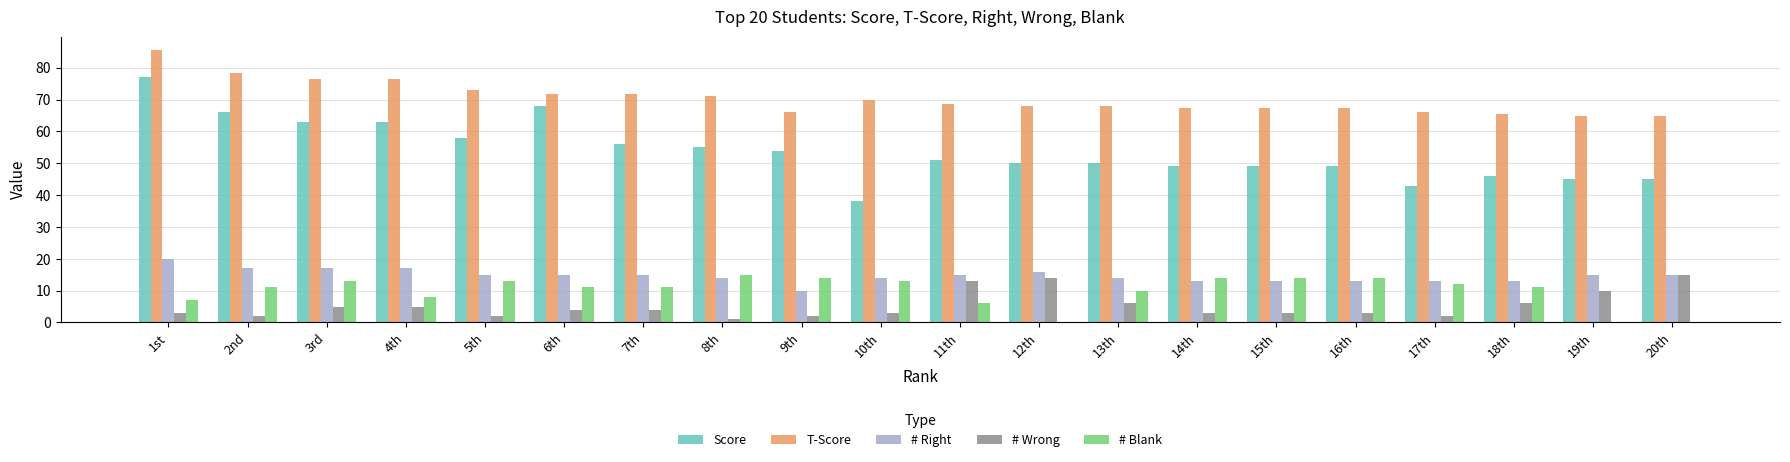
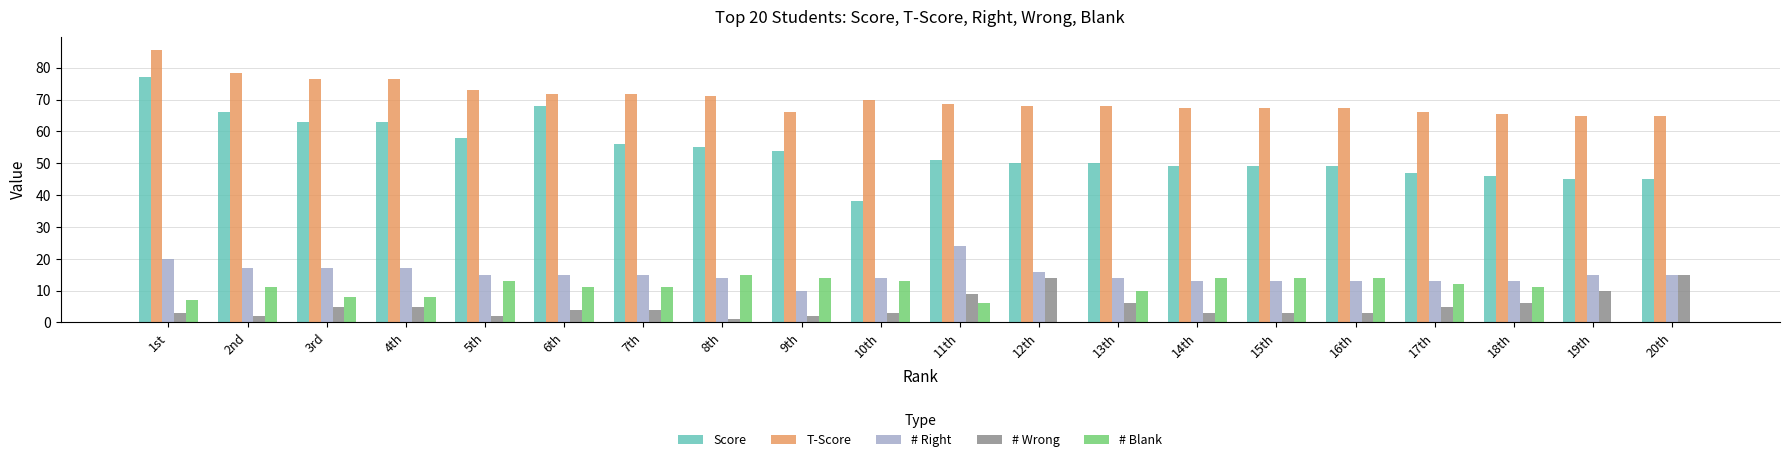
  {
    "Score": {
      "1st": 77,
      "2nd": 66,
      "3rd": 63,
      "4th": 63,
      "5th": 58,
      "6th": 68,
      "7th": 56,
      "8th": 55,
      "9th": 54,
      "10th": 38,
      "11th": 51,
      "12th": 50,
      "13th": 50,
      "14th": 49,
      "15th": 49,
      "16th": 49,
-     "17th": 43,
+     "17th": 47,
      "18th": 46,
      "19th": 45,
      "20th": 45
    },
    "T-Score": {
      "1st": 85,
      "2nd": 78,
      "3rd": 76,
      "4th": 76,
      "5th": 73,
      "6th": 72,
      "7th": 72,
      "8th": 71,
      "9th": 66,
      "10th": 70,
      "11th": 69,
      "12th": 68,
      "13th": 68,
      "14th": 67,
      "15th": 67,
      "16th": 67,
      "17th": 66,
      "18th": 65,
      "19th": 65,
      "20th": 65
    },
    "# Right": {
      "1st": 20,
      "2nd": 17,
      "3rd": 17,
      "4th": 17,
      "5th": 15,
      "6th": 15,
      "7th": 15,
      "8th": 14,
      "9th": 10,
      "10th": 14,
-     "11th": 15,
+     "11th": 24,
      "12th": 16,
      "13th": 14,
      "14th": 13,
      "15th": 13,
      "16th": 13,
      "17th": 13,
      "18th": 13,
      "19th": 15,
      "20th": 15
    },
    "# Wrong": {
      "1st": 3,
      "2nd": 2,
      "3rd": 5,
      "4th": 5,
      "5th": 2,
      "6th": 4,
      "7th": 4,
      "8th": 1,
      "9th": 2,
      "10th": 3,
-     "11th": 13,
+     "11th": 9,
      "12th": 14,
      "13th": 6,
      "14th": 3,
      "15th": 3,
      "16th": 3,
-     "17th": 2,
+     "17th": 5,
      "18th": 6,
      "19th": 10,
      "20th": 15
    },
    "# Blank": {
      "1st": 7,
      "2nd": 11,
-     "3rd": 13,
+     "3rd": 8,
      "4th": 8,
      "5th": 13,
      "6th": 11,
      "7th": 11,
      "8th": 15,
      "9th": 14,
      "10th": 13,
      "11th": 6,
      "12th": 0,
      "13th": 10,
      "14th": 14,
      "15th": 14,
      "16th": 14,
      "17th": 12,
      "18th": 11,
      "19th": 0,
      "20th": 0
    }
  }
